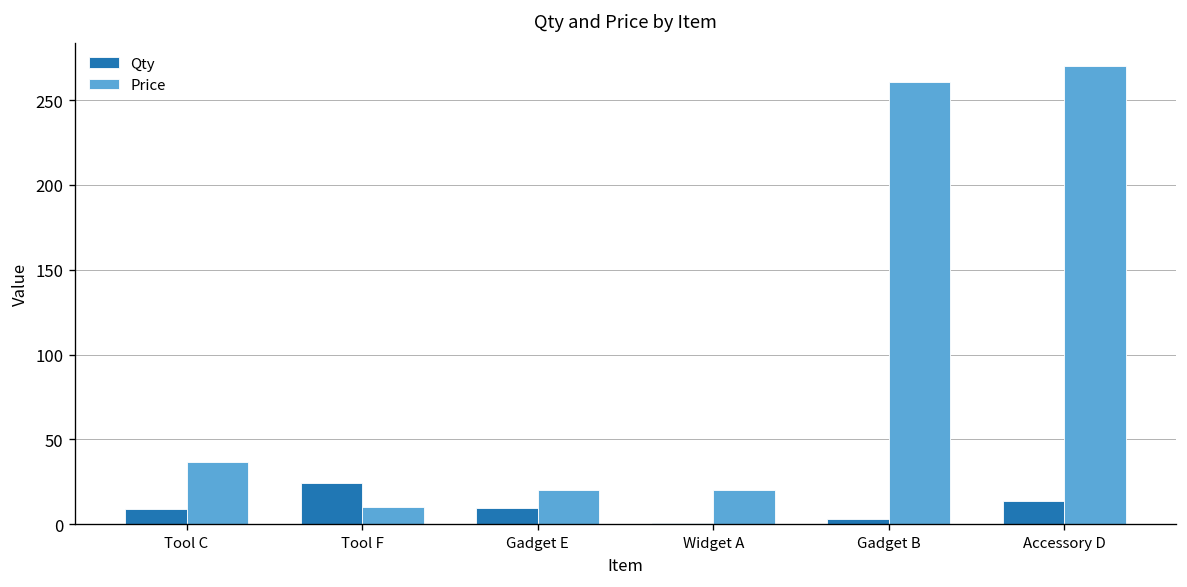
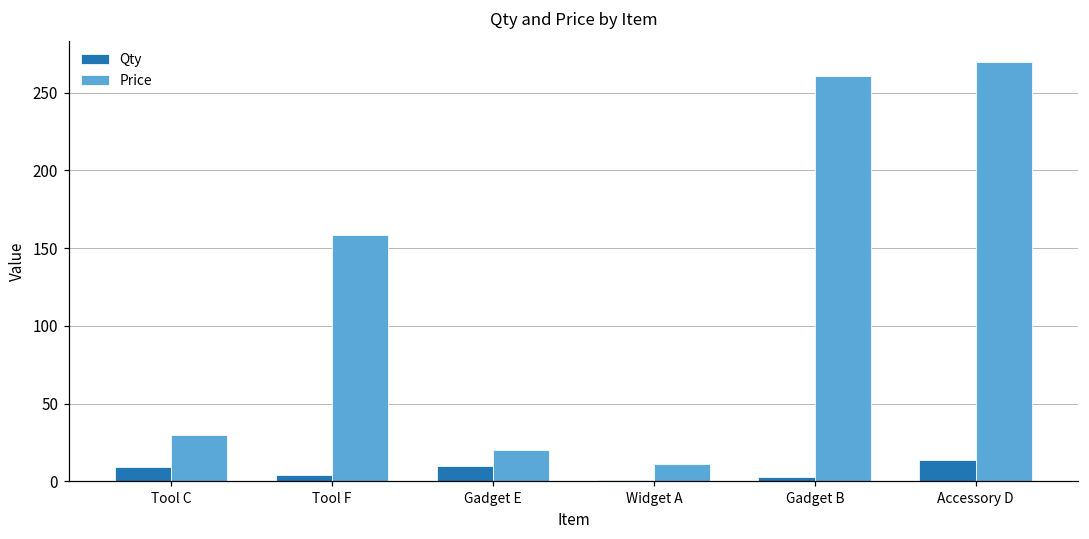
  {
    "Qty": {
      "Tool C": 9,
-     "Tool F": 24,
+     "Tool F": 4,
      "Gadget E": 10,
      "Gadget B": 3,
      "Accessory D": 14
    },
    "Price": {
-     "Tool C": 37,
-     "Tool F": 10,
+     "Tool C": 30,
+     "Tool F": 159,
      "Gadget E": 20,
-     "Widget A": 20,
+     "Widget A": 11,
      "Gadget B": 261,
      "Accessory D": 270
    }
  }
